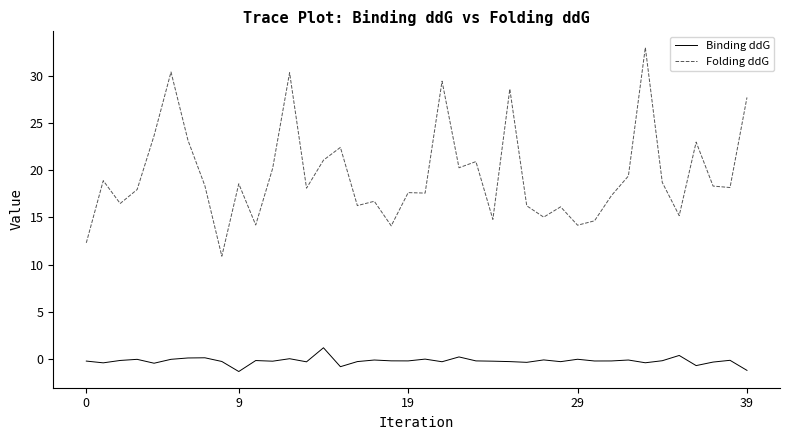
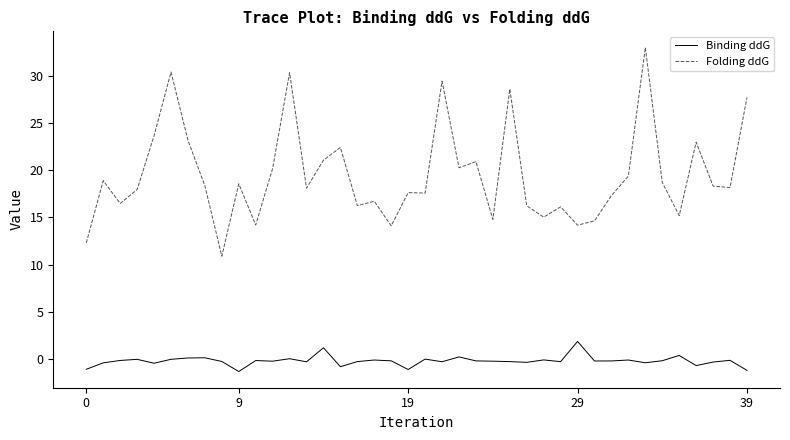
  {
    "Binding ddG": {
-     "0": 0,
+     "0": -1,
      "9": -1,
-     "19": 0,
-     "29": 0,
+     "19": -1,
+     "29": 2,
      "39": -1
    },
    "Folding ddG": {
      "0": 12,
      "9": 19,
      "19": 18,
      "29": 14,
      "39": 28
    }
  }
